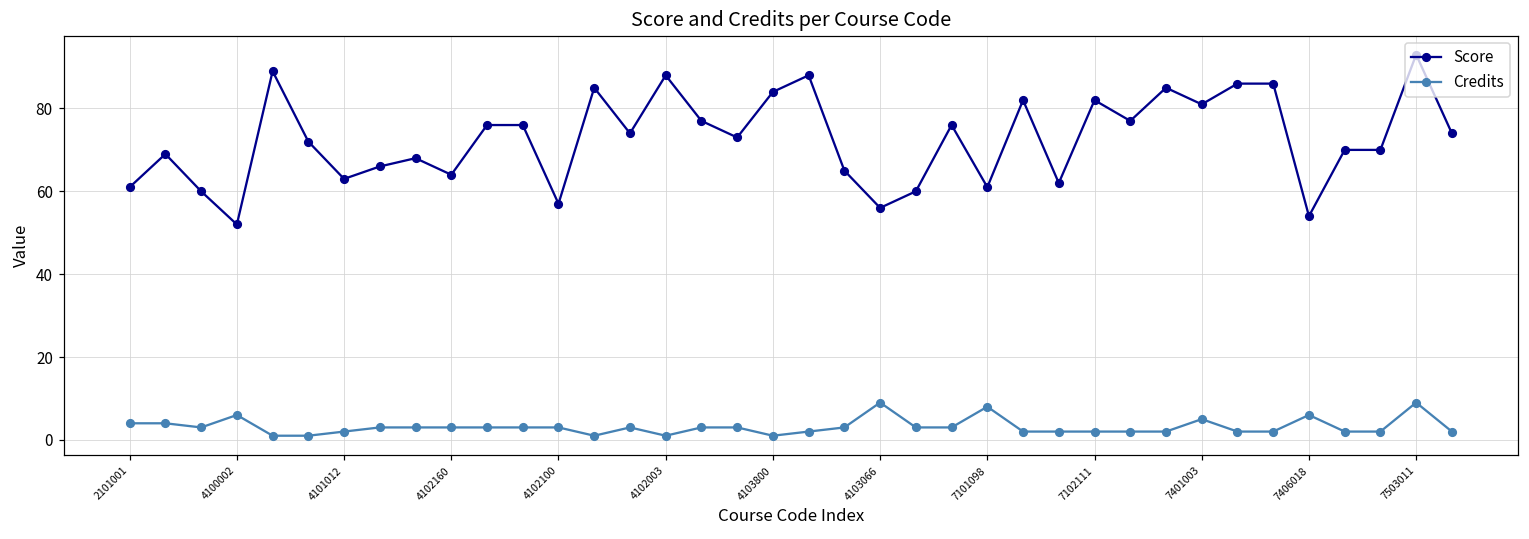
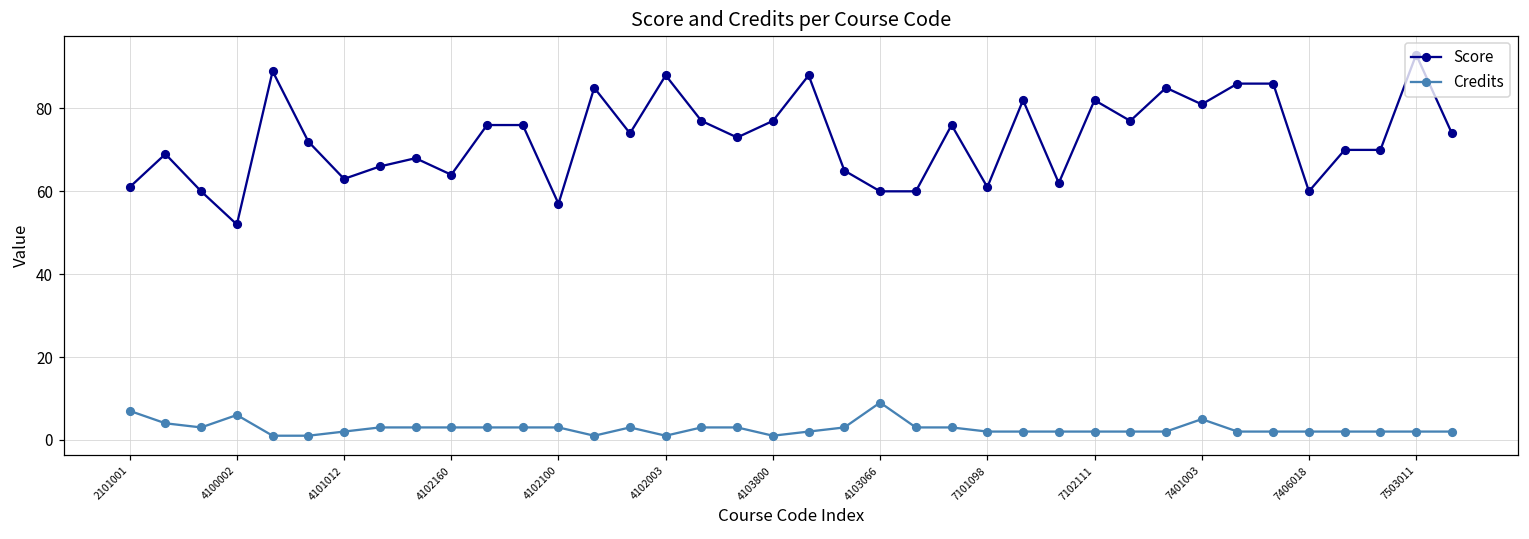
  {
    "Score": {
      "2101001": 61,
      "4100002": 52,
      "4101012": 63,
      "4102160": 64,
      "4102100": 57,
      "4102003": 88,
-     "4103800": 84,
-     "4103066": 56,
+     "4103800": 77,
+     "4103066": 60,
      "7101098": 61,
      "7102111": 82,
      "7401003": 81,
-     "7406018": 54
+     "7406018": 60
    },
    "Credits": {
-     "2101001": 4,
+     "2101001": 7,
      "4100002": 6,
      "4101012": 2,
      "4102160": 3,
      "4102100": 3,
      "4102003": 1,
      "4103800": 1,
      "4103066": 9,
-     "7101098": 8,
+     "7101098": 2,
      "7102111": 2,
      "7401003": 5,
-     "7406018": 6,
-     "7503011": 9
+     "7406018": 2,
+     "7503011": 2
    }
  }
